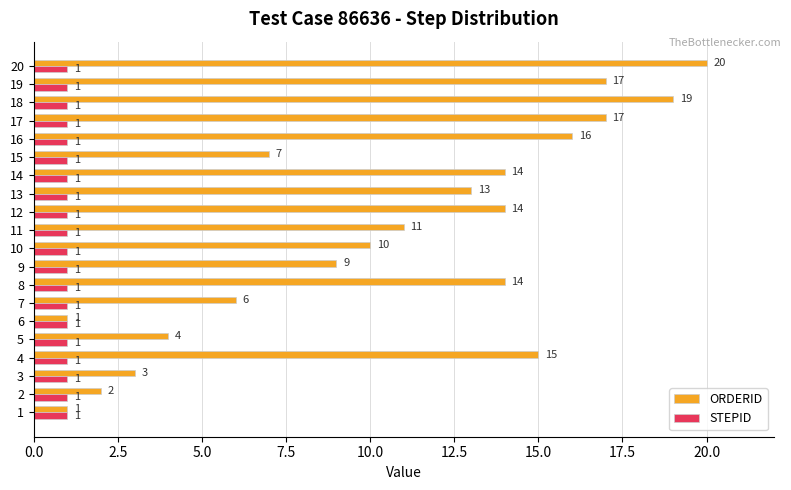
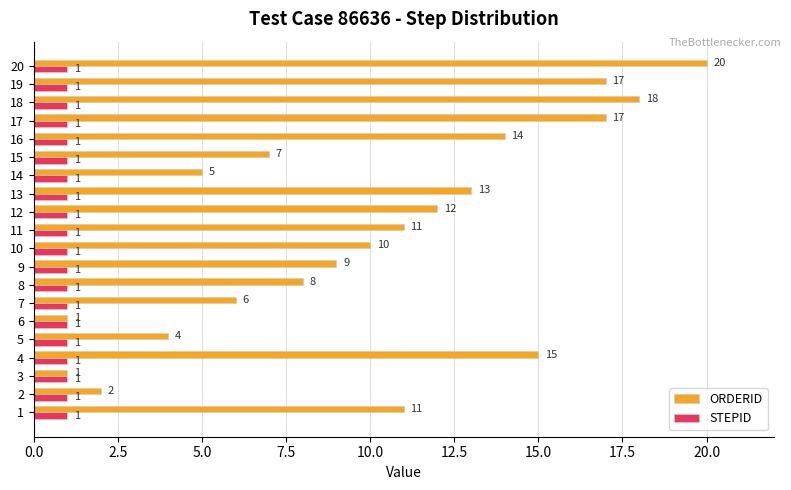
  {
    "ORDERID": {
      "20": 20,
      "19": 17,
-     "18": 19,
+     "18": 18,
      "17": 17,
-     "16": 16,
+     "16": 14,
      "15": 7,
-     "14": 14,
+     "14": 5,
      "13": 13,
-     "12": 14,
+     "12": 12,
      "11": 11,
      "10": 10,
      "9": 9,
-     "8": 14,
+     "8": 8,
      "7": 6,
      "5": 4,
      "4": 15,
-     "3": 3,
+     "3": 1,
      "2": 2,
-     "1": 1
+     "1": 11
    },
    "STEPID": {
      "20": 1,
      "19": 1,
      "18": 1,
      "17": 1,
      "16": 1,
      "15": 1,
      "14": 1,
      "13": 1,
      "12": 1,
      "11": 1,
      "10": 1,
      "9": 1,
      "8": 1,
      "7": 1,
      "5": 1,
      "4": 1,
      "2": 1,
      "1": 1
    }
  }
